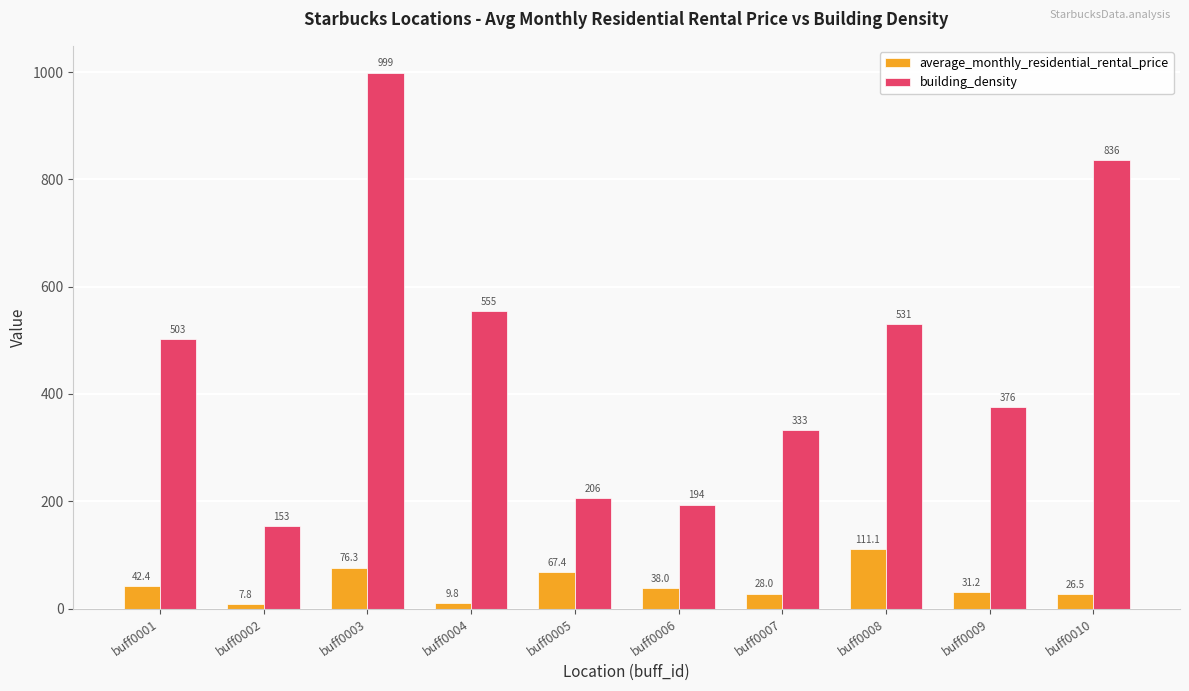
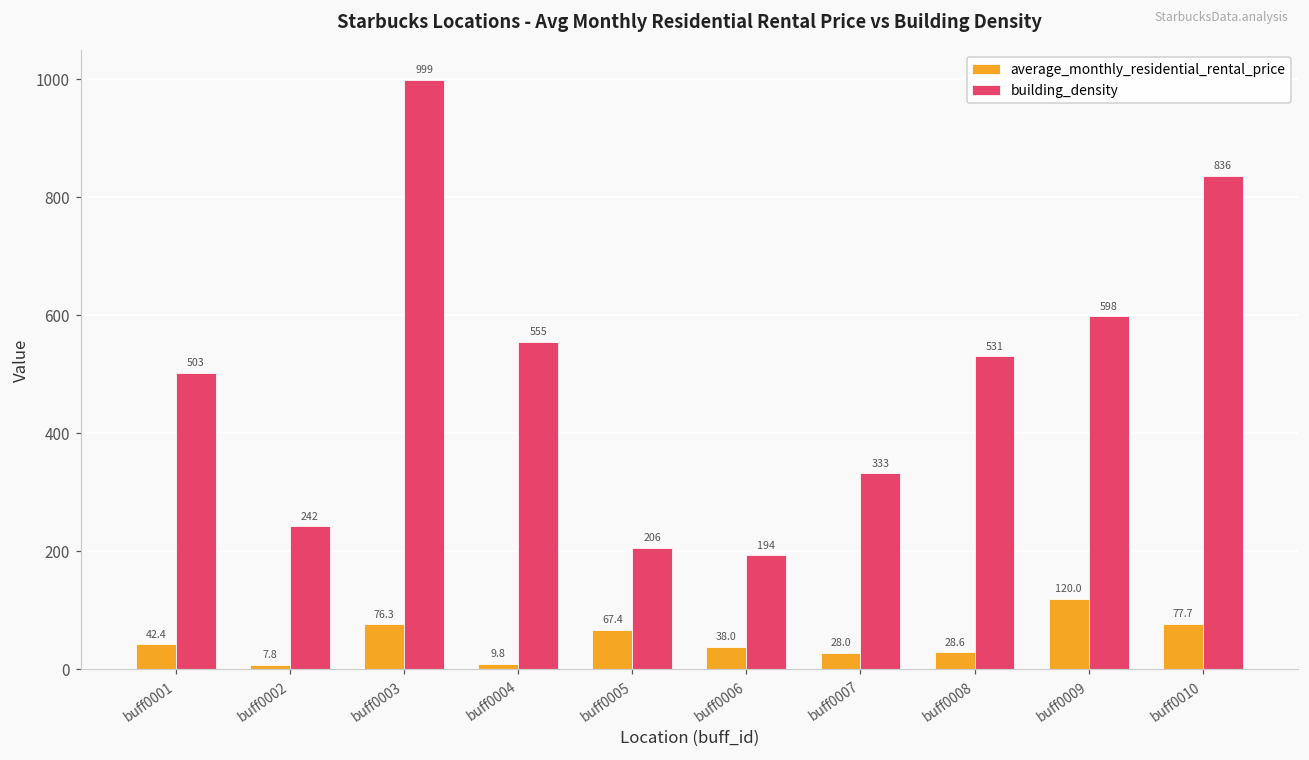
  {
    "average_monthly_residential_rental_price": {
      "buff0001": 42.4,
      "buff0002": 7.8,
      "buff0003": 76.3,
      "buff0004": 9.8,
      "buff0005": 67.4,
      "buff0006": 38.0,
      "buff0007": 28.0,
-     "buff0008": 111.1,
-     "buff0009": 31.2,
-     "buff0010": 26.5
+     "buff0008": 28.6,
+     "buff0009": 120.0,
+     "buff0010": 77.7
    },
    "building_density": {
      "buff0001": 503,
-     "buff0002": 153,
+     "buff0002": 242,
      "buff0003": 999,
      "buff0004": 555,
      "buff0005": 206,
      "buff0006": 194,
      "buff0007": 333,
      "buff0008": 531,
-     "buff0009": 376,
+     "buff0009": 598,
      "buff0010": 836
    }
  }
